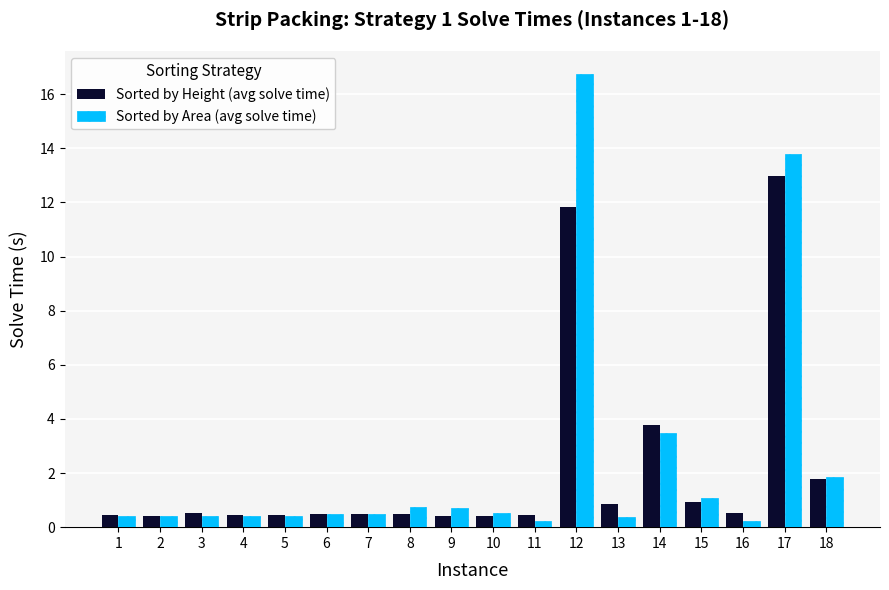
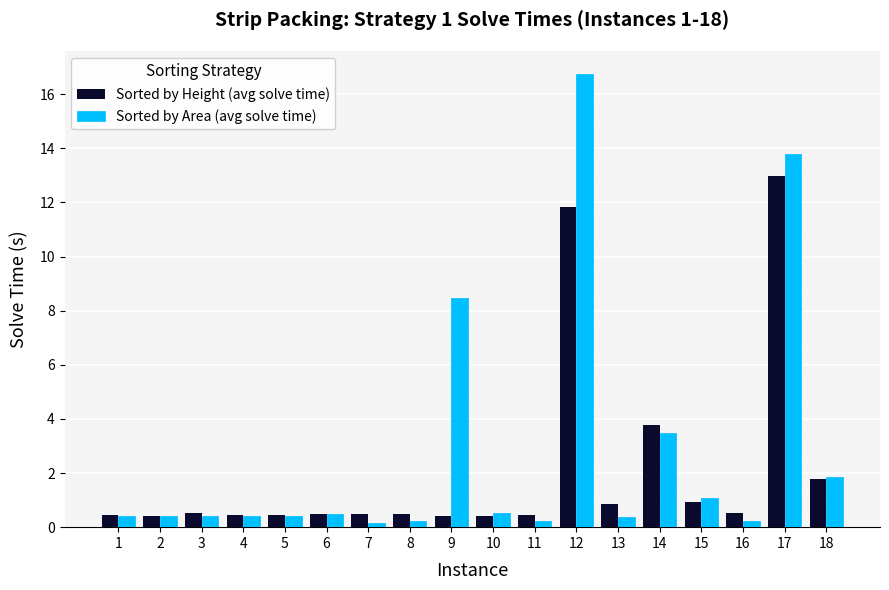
  {
    "Sorted by Height (avg solve time)": {
      "1": 0.5,
      "2": 0.4,
      "3": 0.5,
      "4": 0.4,
      "5": 0.5,
      "6": 0.5,
      "7": 0.5,
      "8": 0.5,
      "9": 0.4,
      "10": 0.4,
      "11": 0.4,
      "12": 11.8,
      "13": 0.9,
      "14": 3.8,
      "15": 0.9,
      "16": 0.5,
      "17": 13.0,
      "18": 1.8
    },
    "Sorted by Area (avg solve time)": {
      "1": 0.4,
      "2": 0.4,
      "3": 0.4,
      "4": 0.4,
      "5": 0.4,
      "6": 0.5,
-     "7": 0.5,
-     "8": 0.7,
-     "9": 0.7,
+     "7": 0.2,
+     "8": 0.2,
+     "9": 8.5,
      "10": 0.5,
      "11": 0.2,
      "12": 16.8,
      "13": 0.4,
      "14": 3.5,
      "15": 1.1,
      "16": 0.2,
      "17": 13.8,
      "18": 1.9
    }
  }
